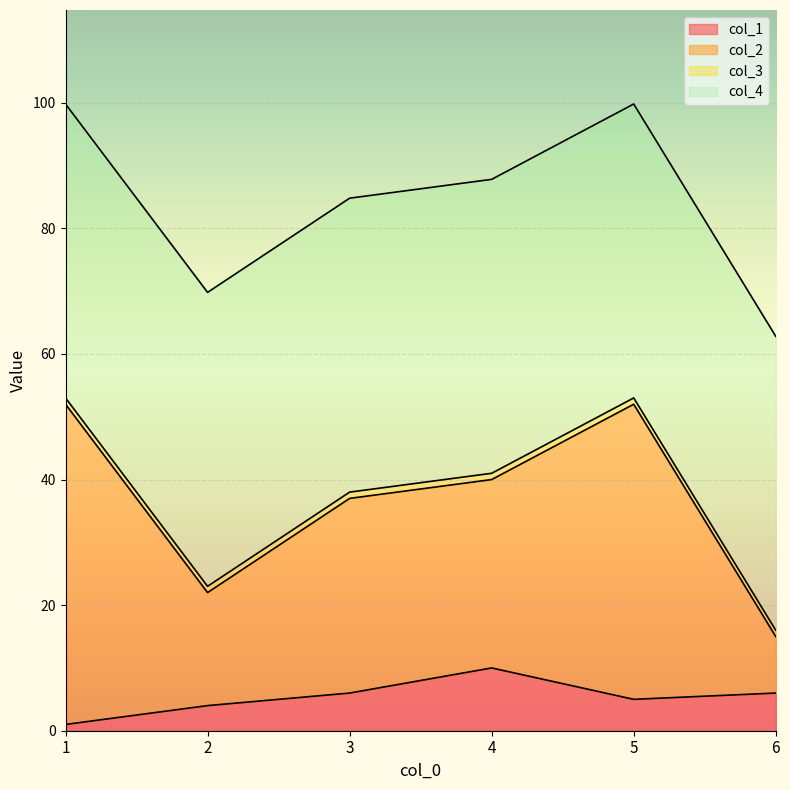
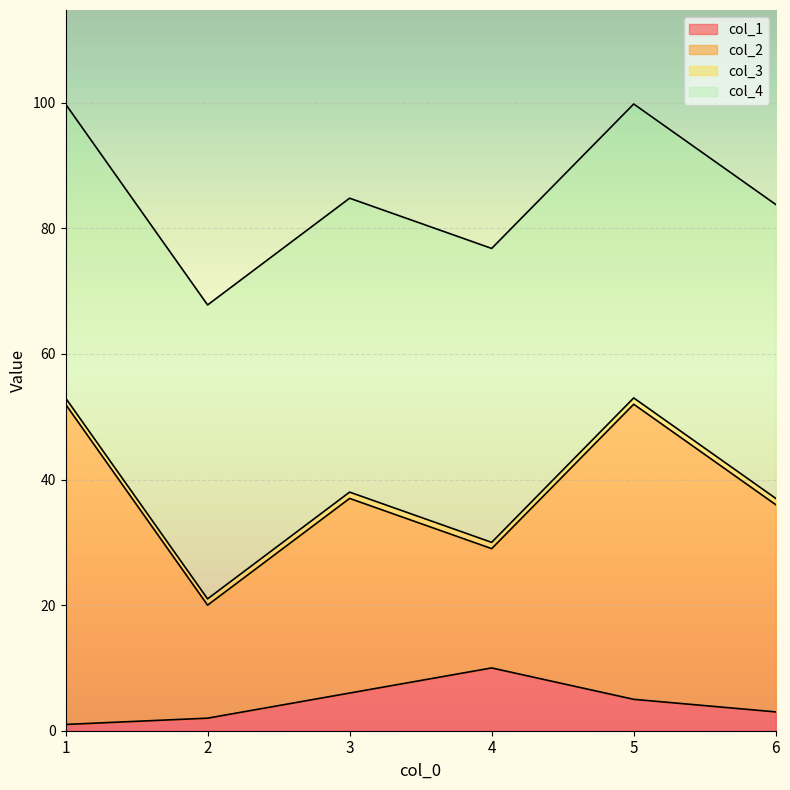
  {
    "col_1": {
      "1": 1,
-     "2": 4,
+     "2": 2,
      "3": 6,
      "4": 10,
      "5": 5,
-     "6": 6
+     "6": 3
    },
    "col_2": {
      "1": 51,
      "2": 18,
      "3": 31,
-     "4": 30,
+     "4": 19,
      "5": 47,
-     "6": 9
+     "6": 33
    },
    "col_3": {
      "1": 1,
      "2": 1,
      "3": 1,
      "4": 1,
      "5": 1,
      "6": 1
    },
    "col_4": {
      "1": 47,
      "2": 47,
      "3": 47,
      "4": 47,
      "5": 47,
      "6": 47
    }
  }
